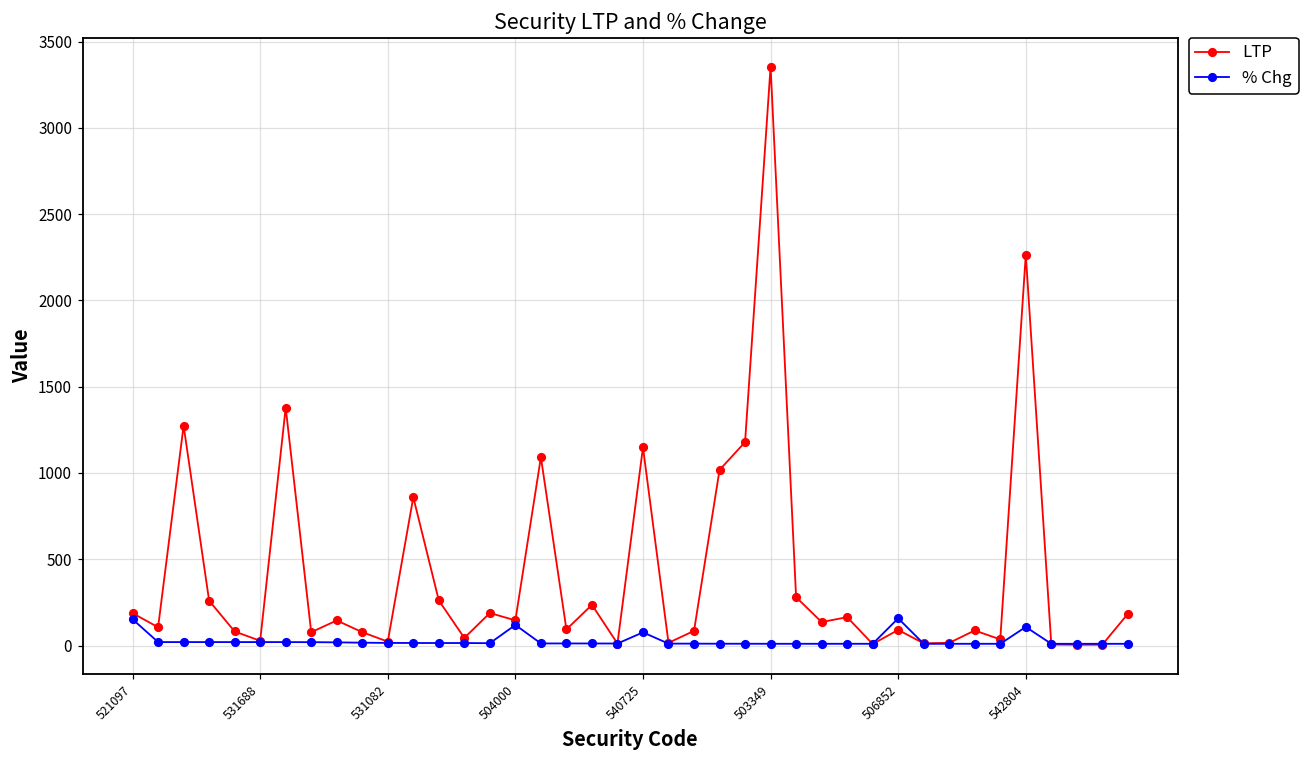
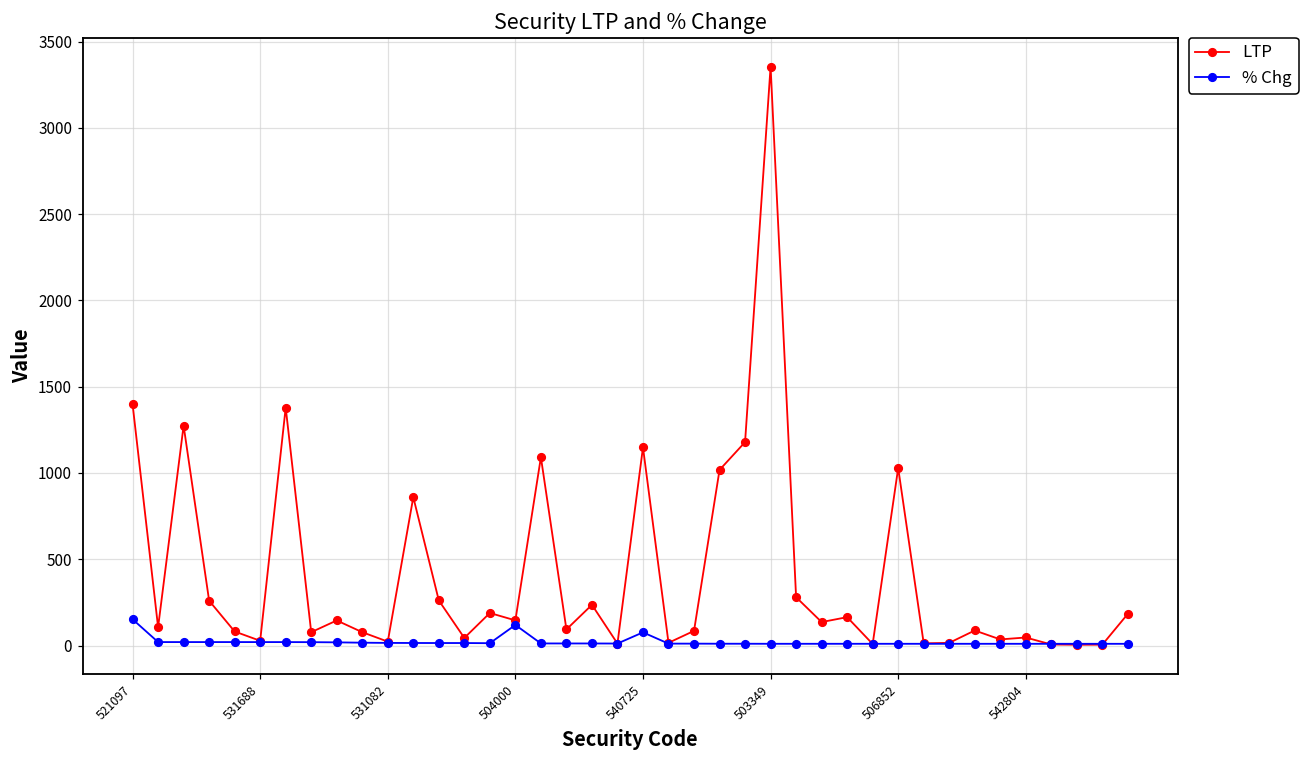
  {
    "LTP": {
-     "521097": 190,
+     "521097": 1400,
      "504000": 150,
      "540725": 1150,
      "503349": 3360,
-     "506852": 90,
-     "542804": 2270
+     "506852": 1030,
+     "542804": 50
    },
    "% Chg": {
      "521097": 150,
      "504000": 120,
      "540725": 80,
      "503349": 10,
-     "506852": 160,
-     "542804": 110
+     "506852": 10,
+     "542804": 10
    }
  }
